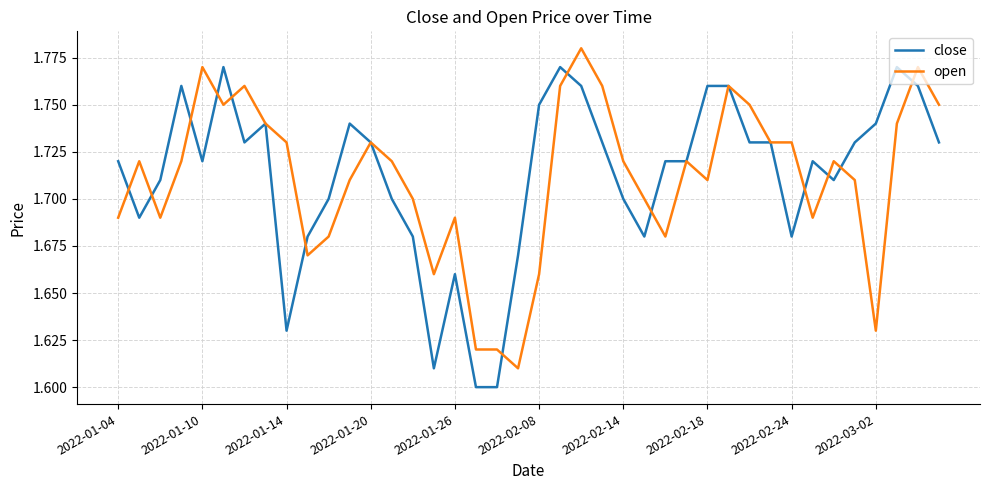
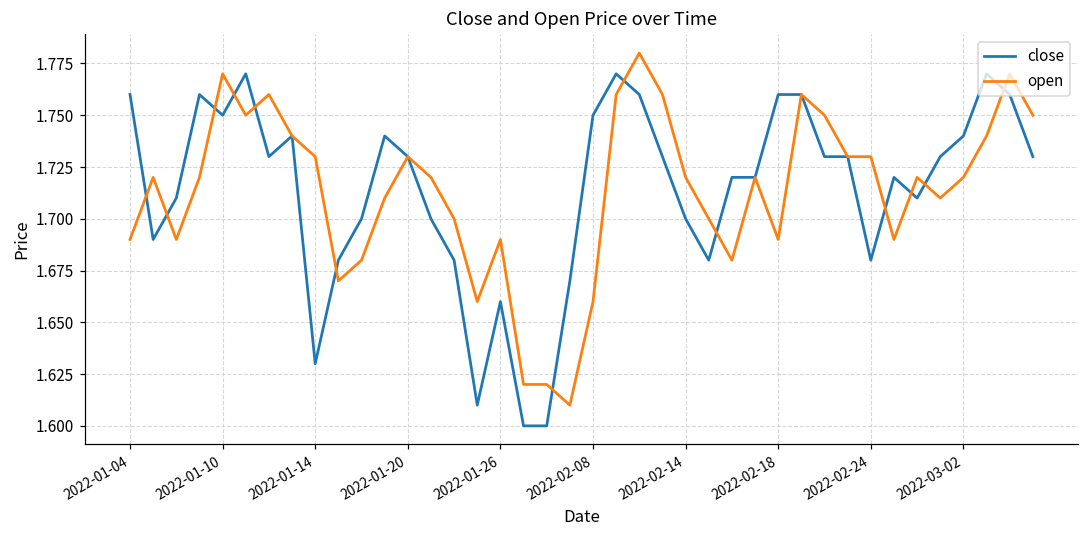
  {
    "close": {
-     "2022-01-04": 1.72,
-     "2022-01-10": 1.72,
+     "2022-01-04": 1.76,
+     "2022-01-10": 1.75,
      "2022-01-14": 1.63,
      "2022-01-26": 1.66,
      "2022-02-08": 1.75,
      "2022-02-14": 1.70,
      "2022-02-18": 1.76,
      "2022-02-24": 1.68,
      "2022-03-02": 1.74
    },
    "open": {
      "2022-01-04": 1.69,
      "2022-01-10": 1.77,
      "2022-01-14": 1.73,
      "2022-01-26": 1.69,
      "2022-02-08": 1.66,
      "2022-02-14": 1.72,
-     "2022-02-18": 1.71,
+     "2022-02-18": 1.69,
      "2022-02-24": 1.73,
-     "2022-03-02": 1.63
+     "2022-03-02": 1.72
    }
  }
